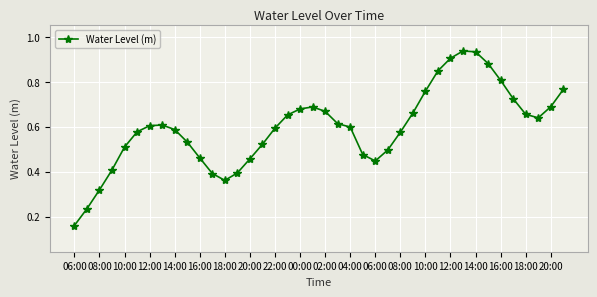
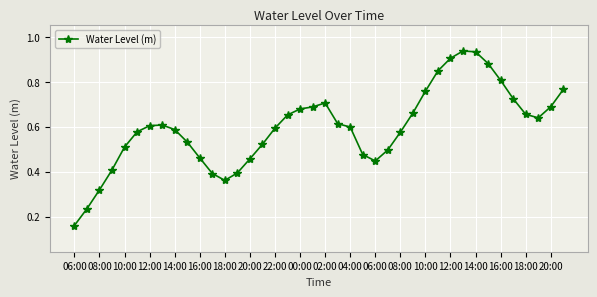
  {
    "22:00": 0.59,
    "00:00": 0.68,
-   "02:00": 0.67,
+   "02:00": 0.71,
    "04:00": 0.60
  }
